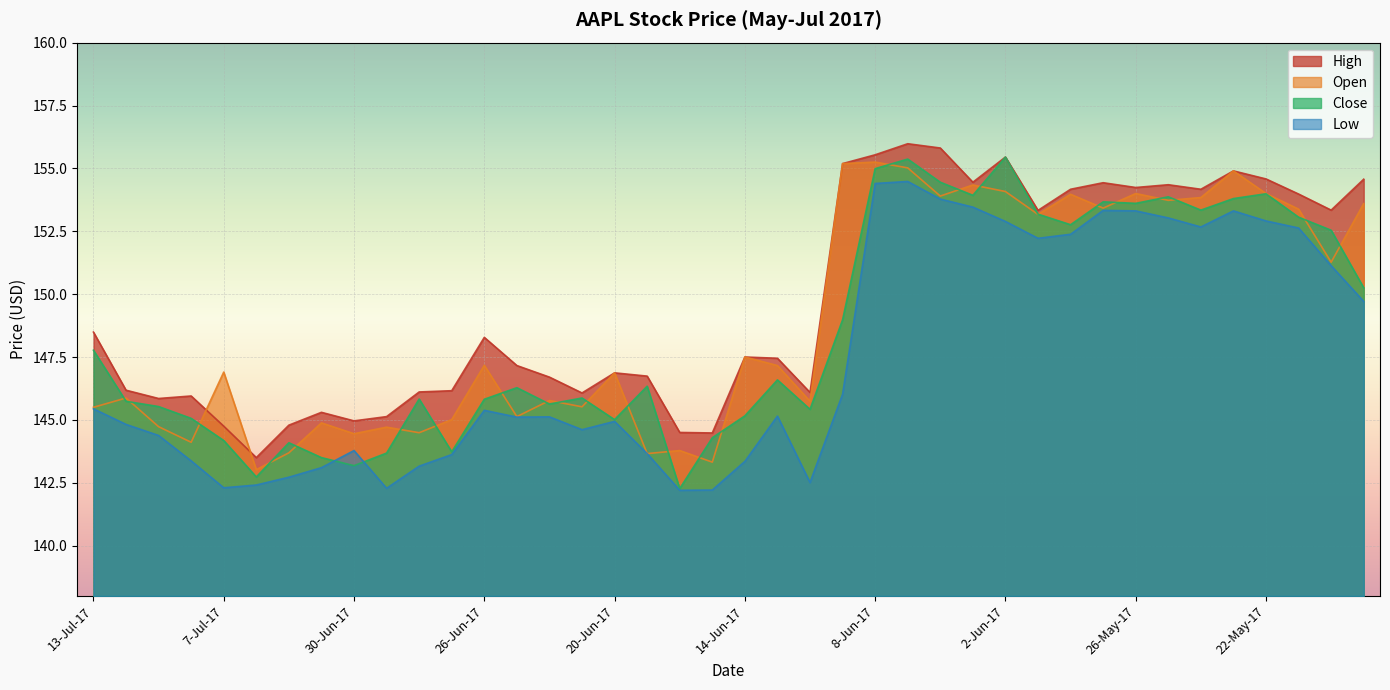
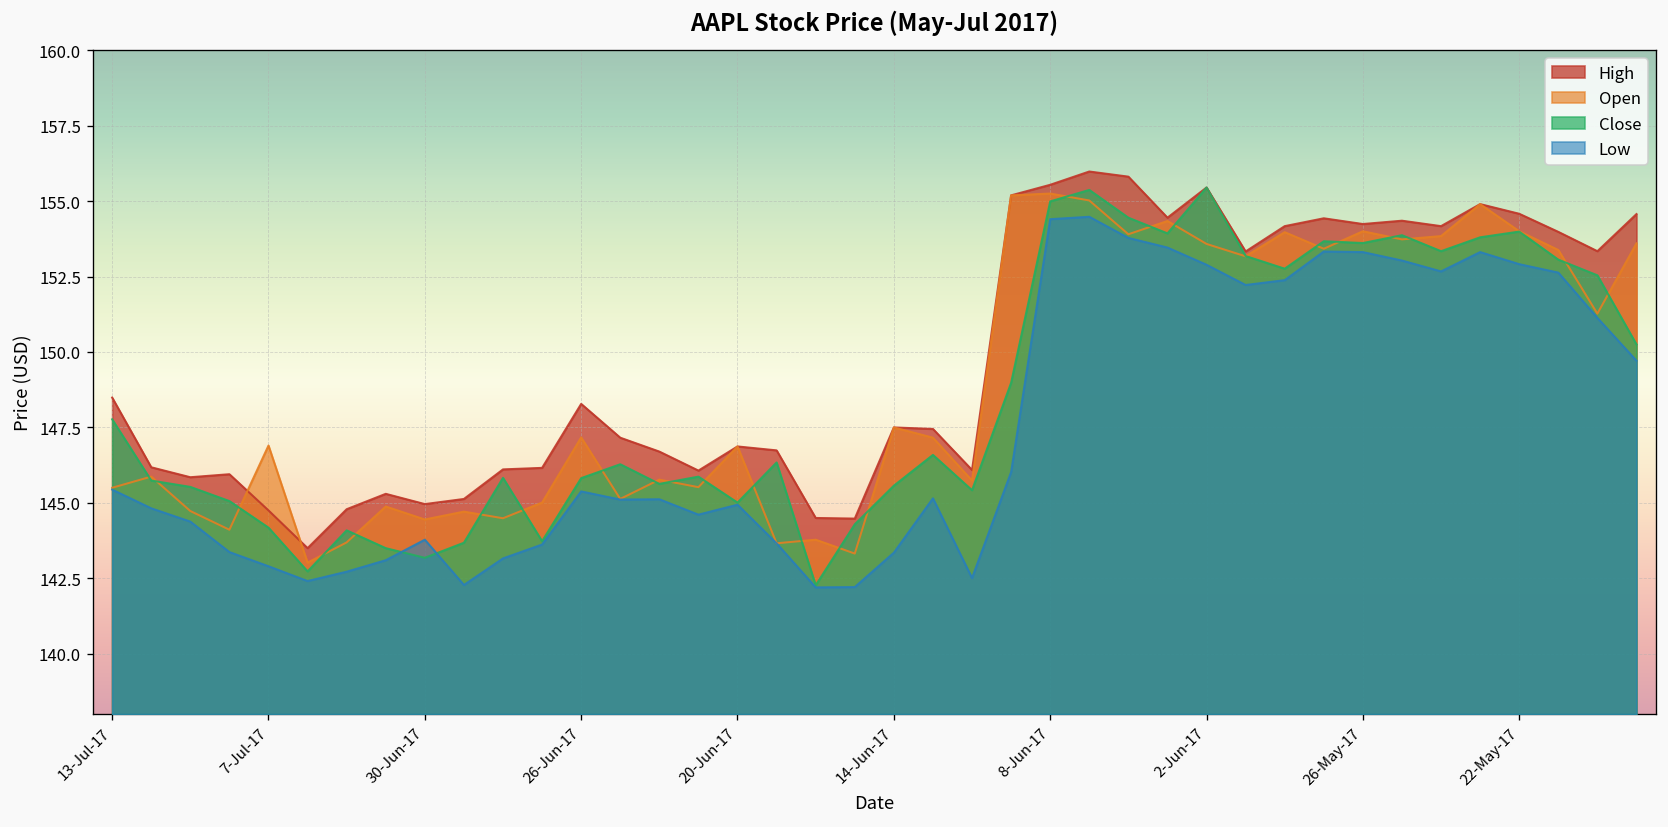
  {
    "High": {
      "13-Jul-17": 148.5,
      "7-Jul-17": 144.8,
      "30-Jun-17": 145.0,
      "26-Jun-17": 148.3,
      "8-Jun-17": 155.5,
      "26-May-17": 154.2,
      "22-May-17": 154.6
    },
    "Open": {
      "7-Jul-17": 146.9,
      "30-Jun-17": 144.5,
      "26-Jun-17": 147.2,
      "8-Jun-17": 155.3,
-     "2-Jun-17": 154.1,
+     "2-Jun-17": 153.6,
      "26-May-17": 154.0
    },
    "Close": {
      "13-Jul-17": 147.8,
      "7-Jul-17": 144.2,
      "30-Jun-17": 143.2,
      "26-Jun-17": 145.8,
-     "14-Jun-17": 145.2,
+     "14-Jun-17": 145.6,
      "8-Jun-17": 155.0,
      "26-May-17": 153.6
    },
    "Low": {
-     "7-Jul-17": 142.3,
+     "7-Jul-17": 142.9,
      "30-Jun-17": 143.8,
      "26-Jun-17": 145.4,
      "14-Jun-17": 143.4,
      "8-Jun-17": 154.4,
      "2-Jun-17": 152.9,
      "26-May-17": 153.3,
      "22-May-17": 152.9
    }
  }
